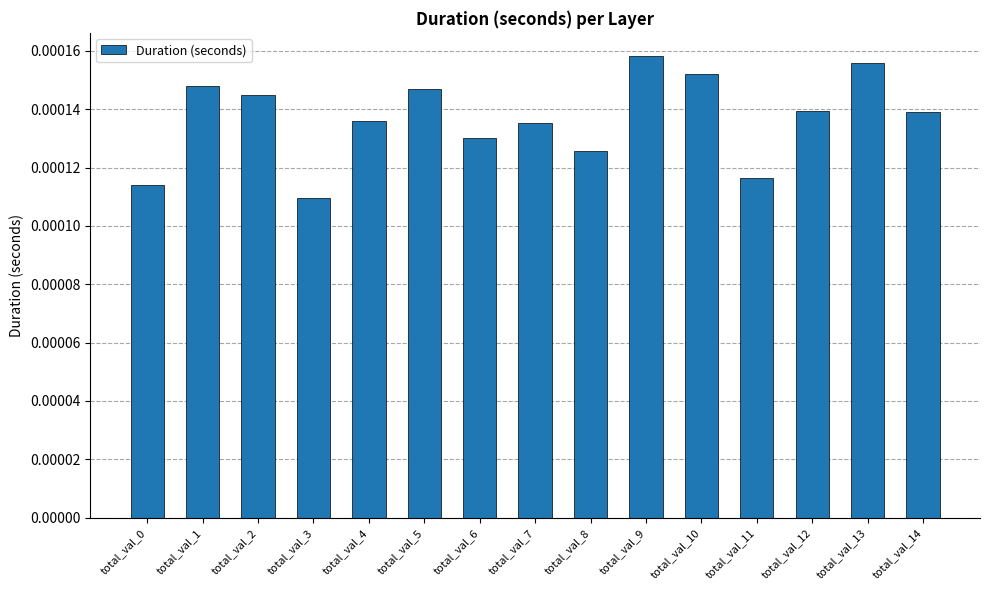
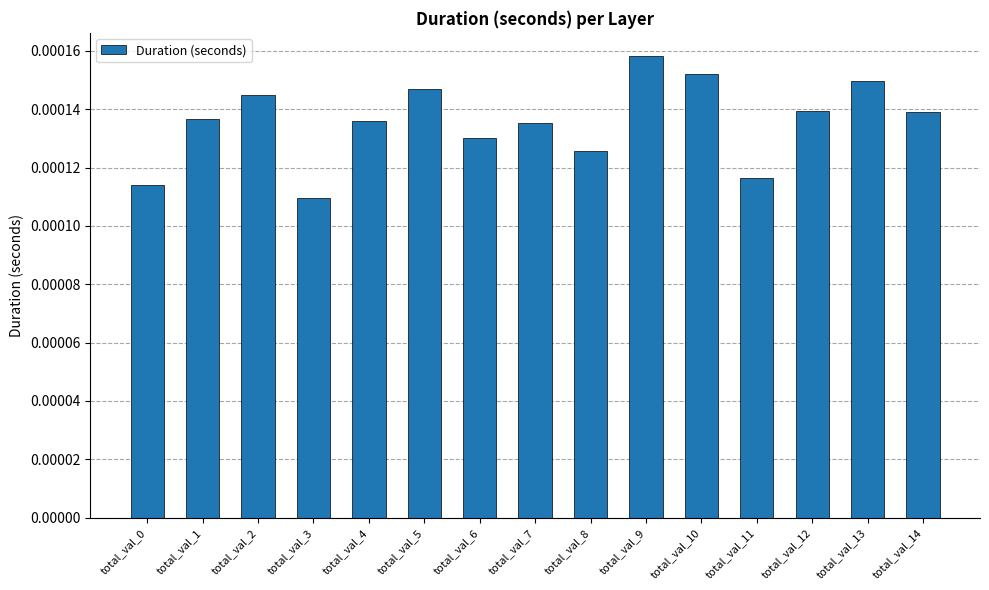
  {
    "total_val_0": 0.000114,
-   "total_val_1": 0.000148,
+   "total_val_1": 0.000137,
    "total_val_2": 0.000145,
    "total_val_3": 0.000110,
    "total_val_4": 0.000136,
    "total_val_5": 0.000147,
    "total_val_6": 0.000130,
    "total_val_7": 0.000135,
    "total_val_8": 0.000126,
    "total_val_9": 0.000158,
    "total_val_10": 0.000152,
    "total_val_11": 0.000116,
    "total_val_12": 0.000139,
-   "total_val_13": 0.000156,
+   "total_val_13": 0.000150,
    "total_val_14": 0.000139
  }
